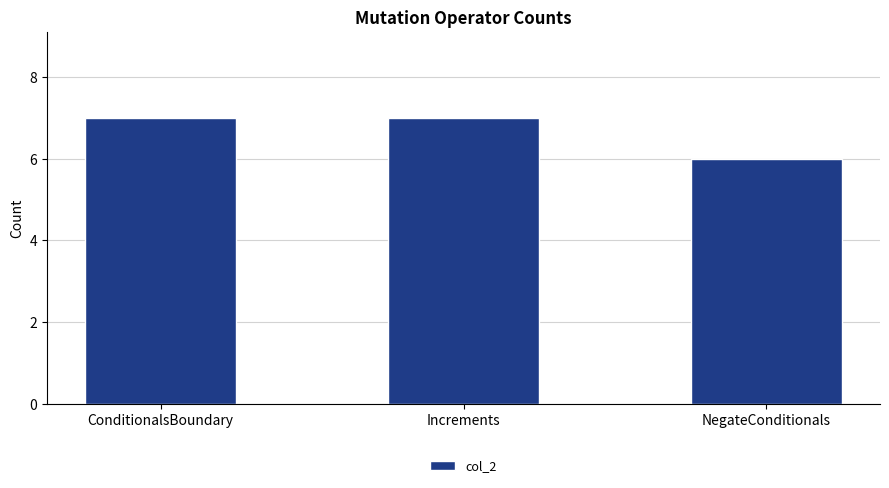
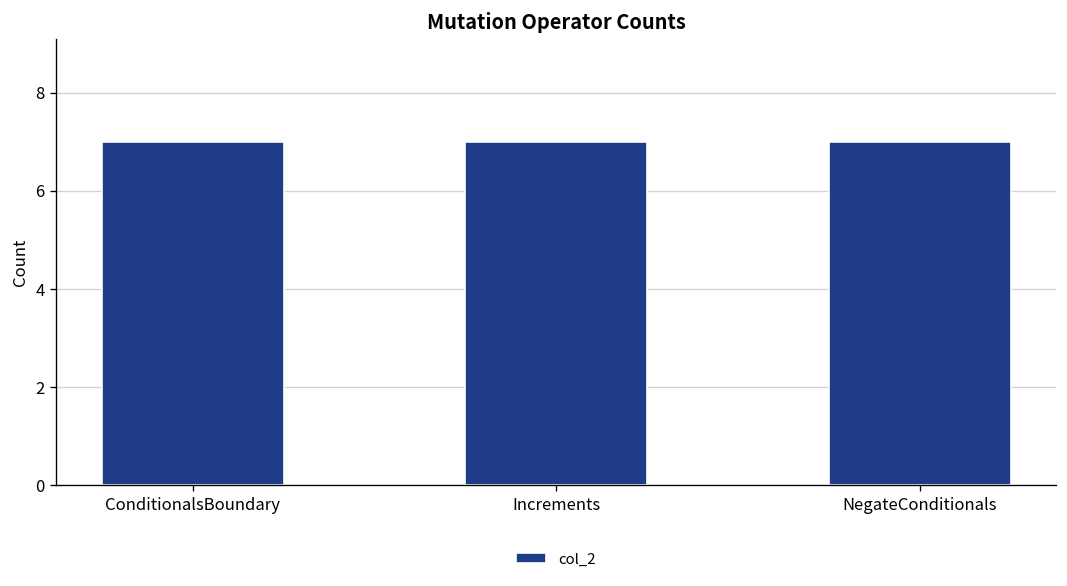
  {
    "ConditionalsBoundary": 7,
    "Increments": 7,
-   "NegateConditionals": 6
+   "NegateConditionals": 7
  }
